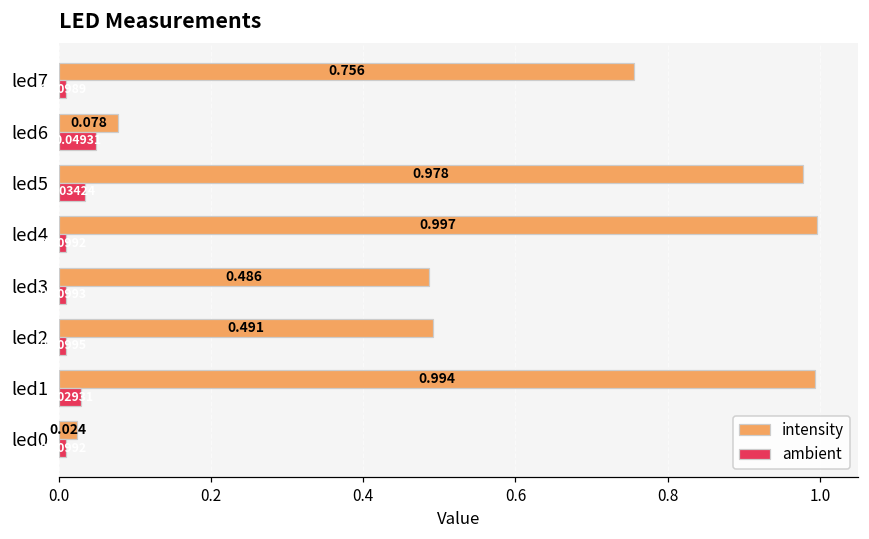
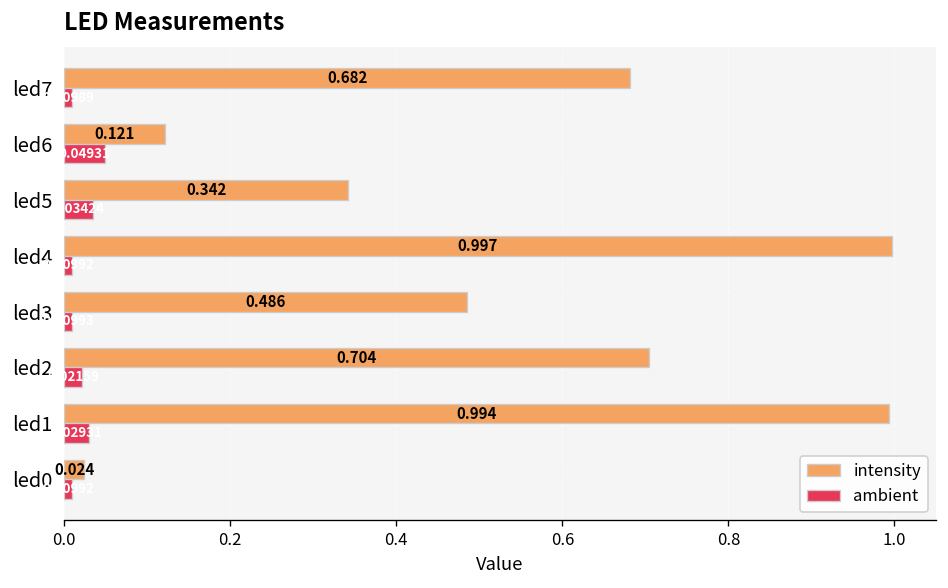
  {
    "intensity": {
-     "led7": 0.756,
-     "led6": 0.078,
-     "led5": 0.978,
+     "led7": 0.682,
+     "led6": 0.121,
+     "led5": 0.342,
      "led4": 0.997,
      "led3": 0.486,
-     "led2": 0.491,
+     "led2": 0.704,
      "led1": 0.994,
      "led0": 0.024
    },
    "ambient": {
      "led7": 0.01,
      "led5": 0.03,
      "led4": 0.01,
      "led3": 0.01,
-     "led2": 0.01,
+     "led2": 0.02,
      "led1": 0.03,
      "led0": 0.01
    }
  }
